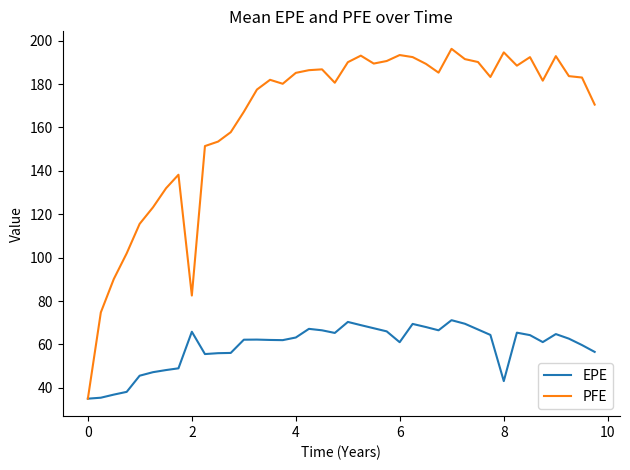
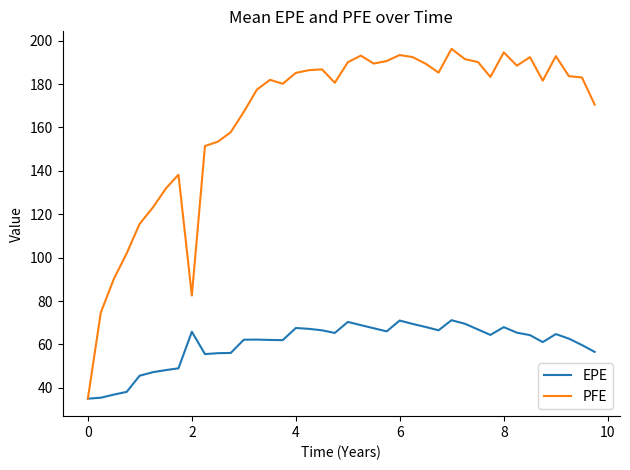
  {
    "EPE": {
      "2": 66,
-     "4": 63,
-     "6": 61,
-     "8": 43
+     "4": 68,
+     "6": 71,
+     "8": 68
    },
    "PFE": {
      "2": 83,
      "4": 185,
      "6": 193,
      "8": 195
    }
  }
